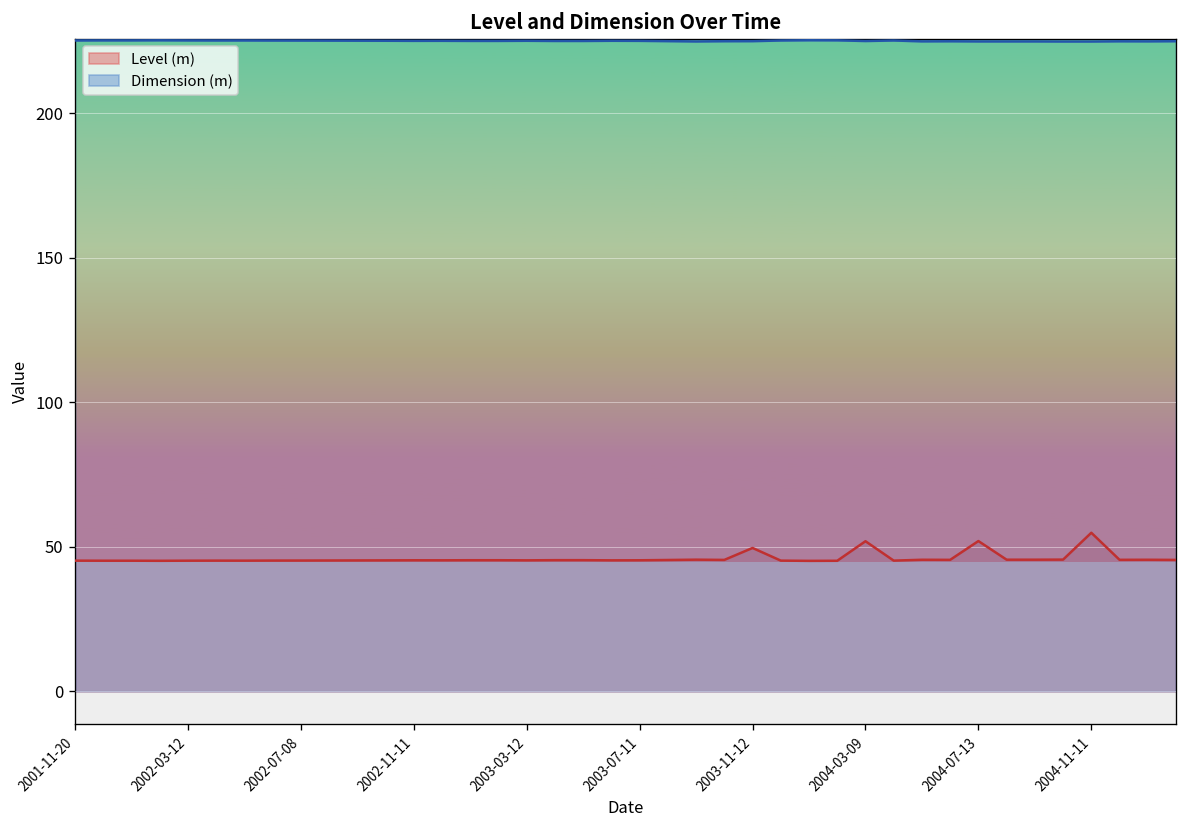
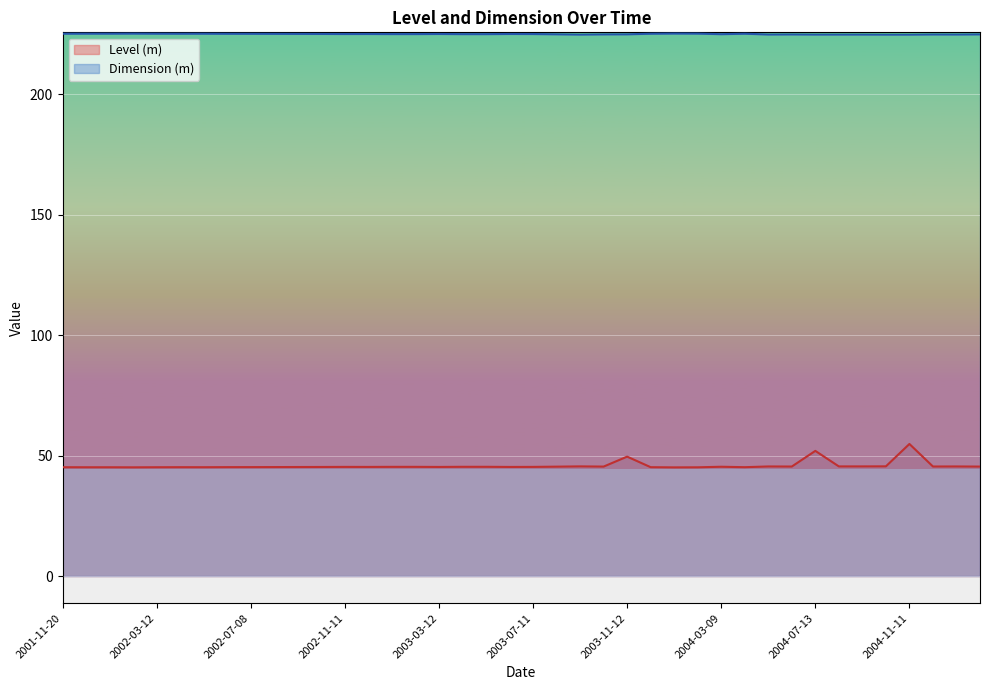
  {
    "Level (m)": {
      "2001-11-20": 45,
      "2002-03-12": 45,
      "2002-07-08": 45,
      "2002-11-11": 45,
      "2003-03-12": 45,
      "2003-07-11": 45,
      "2003-11-12": 50,
-     "2004-03-09": 52,
+     "2004-03-09": 45,
      "2004-07-13": 52,
      "2004-11-11": 55
    },
    "Dimension (m)": {
      "2001-11-20": 225,
      "2002-03-12": 225,
      "2002-07-08": 225,
      "2002-11-11": 225,
      "2003-03-12": 225,
      "2003-07-11": 225,
      "2003-11-12": 225,
      "2004-03-09": 225,
      "2004-07-13": 225,
      "2004-11-11": 225
    }
  }
